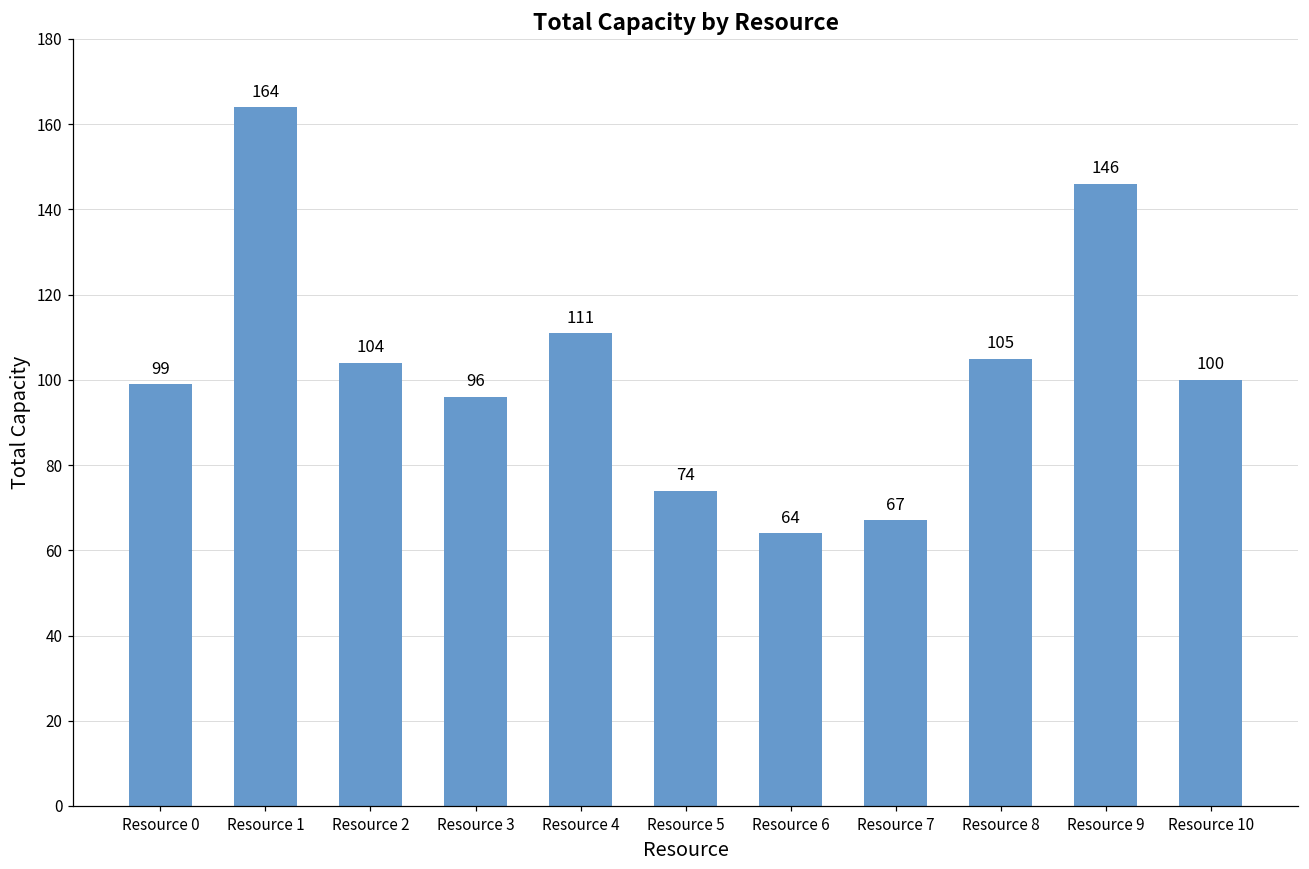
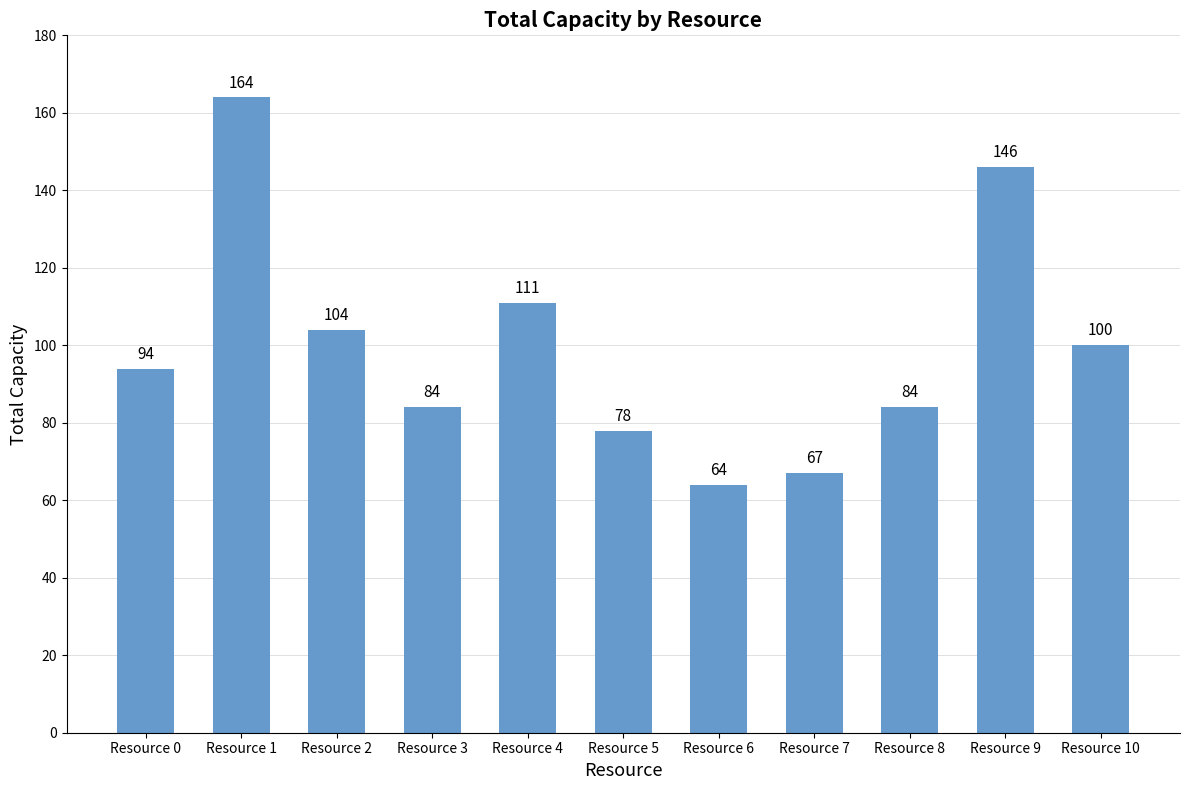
  {
-   "Resource 0": 99,
+   "Resource 0": 94,
    "Resource 1": 164,
    "Resource 2": 104,
-   "Resource 3": 96,
+   "Resource 3": 84,
    "Resource 4": 111,
-   "Resource 5": 74,
+   "Resource 5": 78,
    "Resource 6": 64,
    "Resource 7": 67,
-   "Resource 8": 105,
+   "Resource 8": 84,
    "Resource 9": 146,
    "Resource 10": 100
  }
